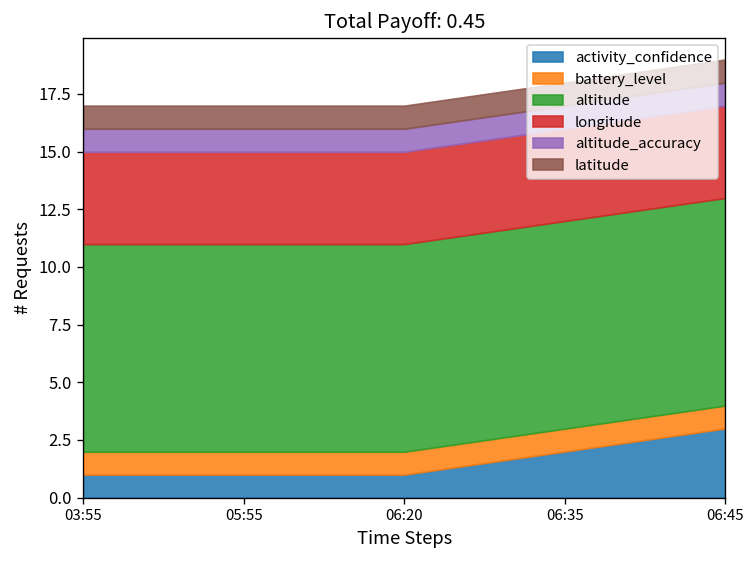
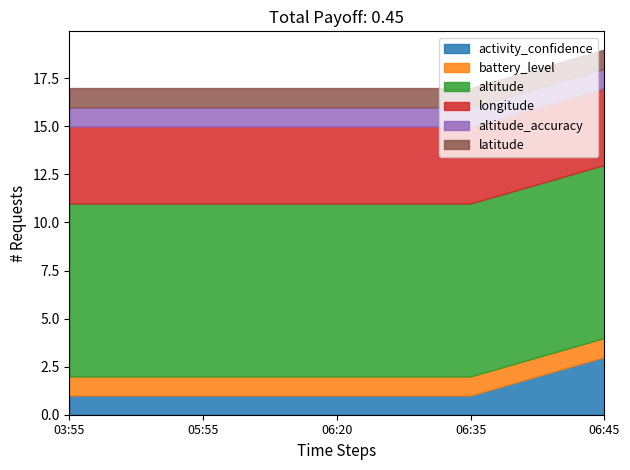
  {
    "activity_confidence": {
      "03:55": 1,
      "05:55": 1,
      "06:20": 1,
-     "06:35": 2,
+     "06:35": 1,
      "06:45": 3
    },
    "battery_level": {
      "03:55": 1,
      "05:55": 1,
      "06:20": 1,
      "06:35": 1,
      "06:45": 1
    },
    "altitude": {
      "03:55": 9,
      "05:55": 9,
      "06:20": 9,
      "06:35": 9,
      "06:45": 9
    },
    "longitude": {
      "03:55": 4,
      "05:55": 4,
      "06:20": 4,
      "06:45": 4
    },
    "altitude_accuracy": {
      "03:55": 1,
      "05:55": 1,
      "06:20": 1,
      "06:45": 1
    },
    "latitude": {
      "03:55": 1,
      "05:55": 1,
      "06:20": 1,
      "06:45": 1
    }
  }
